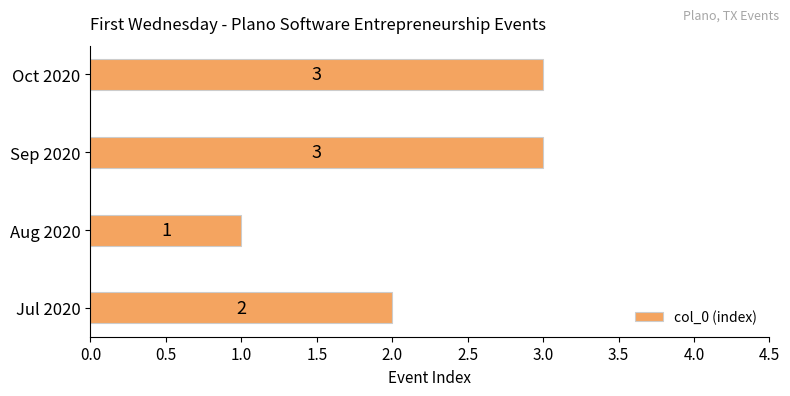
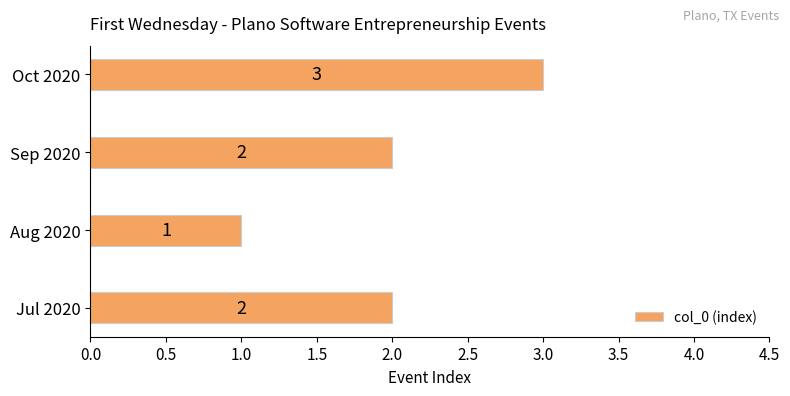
  {
    "Oct 2020": 3,
-   "Sep 2020": 3,
+   "Sep 2020": 2,
    "Aug 2020": 1,
    "Jul 2020": 2
  }
